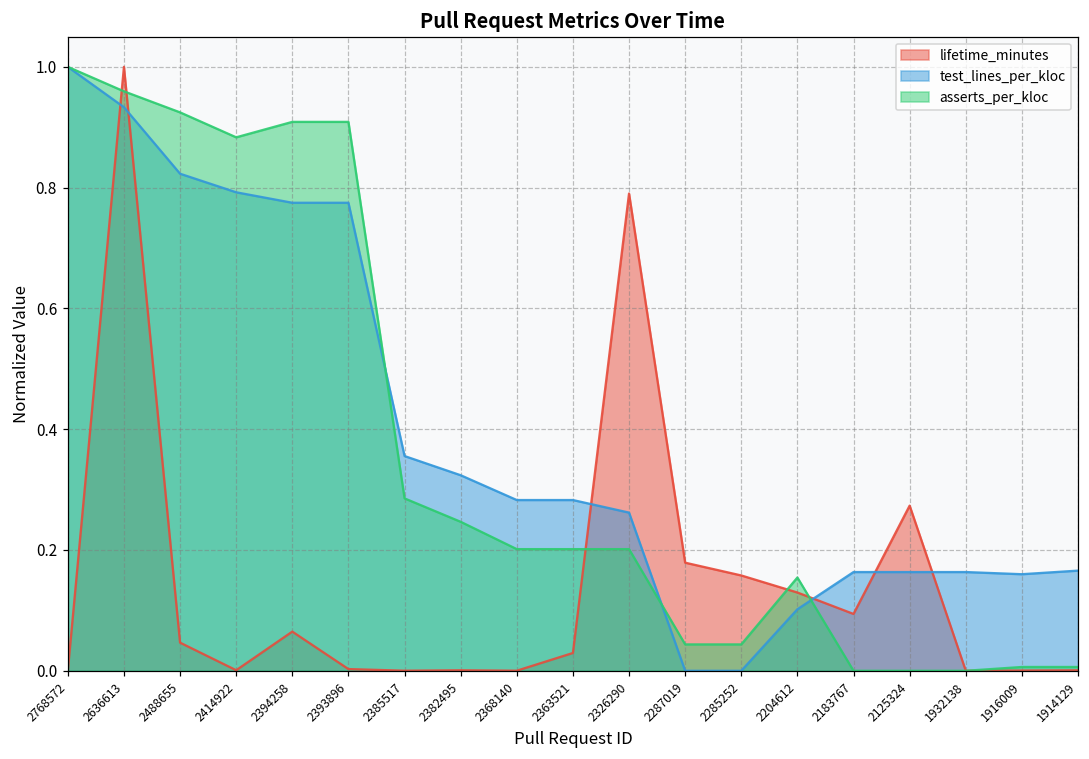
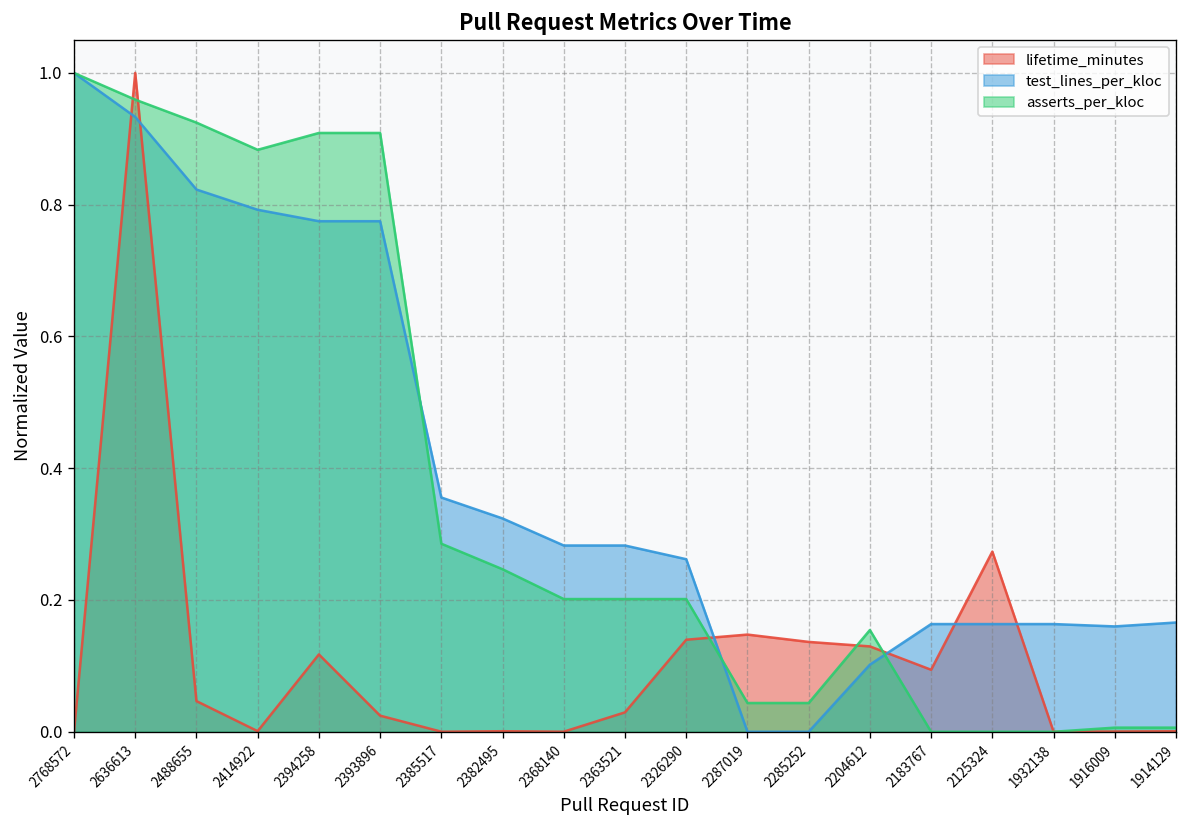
  {
    "lifetime_minutes": {
      "2768572": 0.00,
      "2636613": 1.00,
      "2488655": 0.05,
      "2414922": 0.00,
-     "2394258": 0.06,
-     "2393896": 0.00,
+     "2394258": 0.12,
+     "2393896": 0.02,
      "2385517": 0.00,
      "2382495": 0.00,
      "2368140": 0.00,
      "2363521": 0.03,
-     "2326290": 0.79,
-     "2287019": 0.18,
-     "2285252": 0.16,
+     "2326290": 0.14,
+     "2287019": 0.15,
+     "2285252": 0.14,
      "2204612": 0.13,
      "2183767": 0.09,
      "2125324": 0.27,
      "1916009": 0.00,
      "1914129": 0.00
    },
    "test_lines_per_kloc": {
      "2636613": 0.93,
      "2488655": 0.82,
      "2414922": 0.79,
      "2394258": 0.77,
      "2393896": 0.77,
      "2385517": 0.36,
      "2382495": 0.32,
      "2368140": 0.28,
      "2363521": 0.28,
      "2326290": 0.26,
      "2287019": 0.00,
      "2285252": 0.00,
      "2204612": 0.10,
      "2183767": 0.16,
      "2125324": 0.16,
      "1932138": 0.16,
      "1916009": 0.16,
      "1914129": 0.17
    },
    "asserts_per_kloc": {
      "2636613": 0.96,
      "2488655": 0.92,
      "2414922": 0.88,
      "2394258": 0.91,
      "2393896": 0.91,
      "2385517": 0.29,
      "2382495": 0.25,
      "2368140": 0.20,
      "2363521": 0.20,
      "2326290": 0.20,
      "2287019": 0.04,
      "2285252": 0.04,
      "2204612": 0.15,
      "2183767": 0.00,
      "2125324": 0.00,
      "1916009": 0.01,
      "1914129": 0.01
    }
  }
